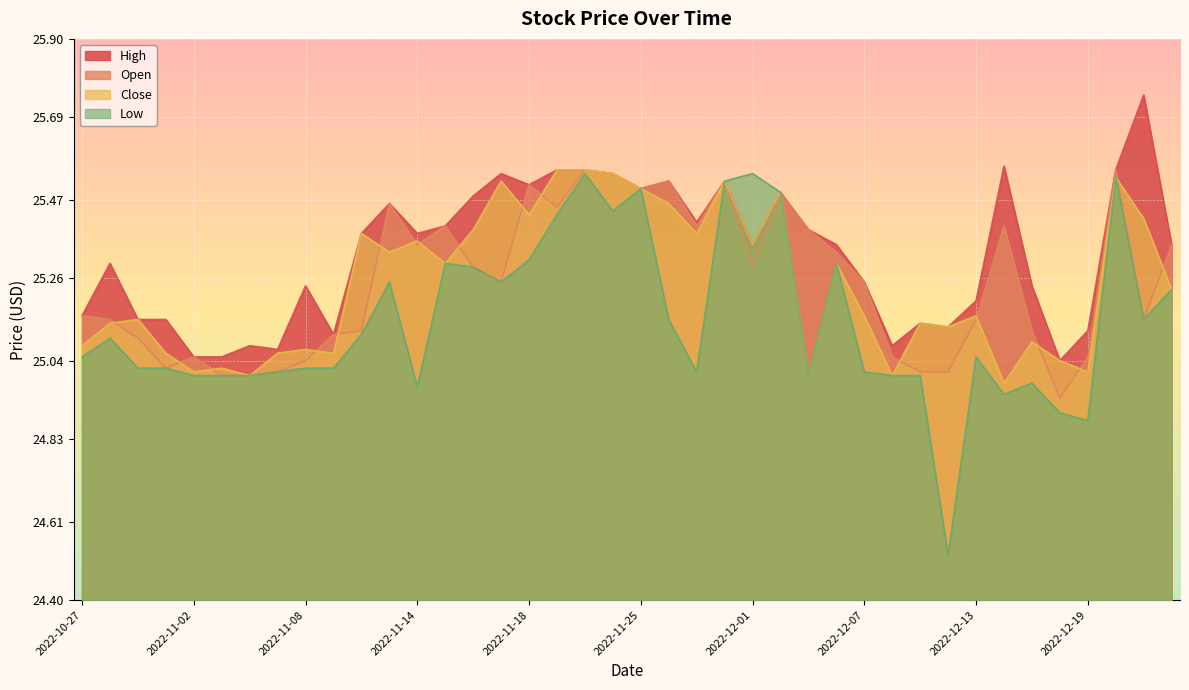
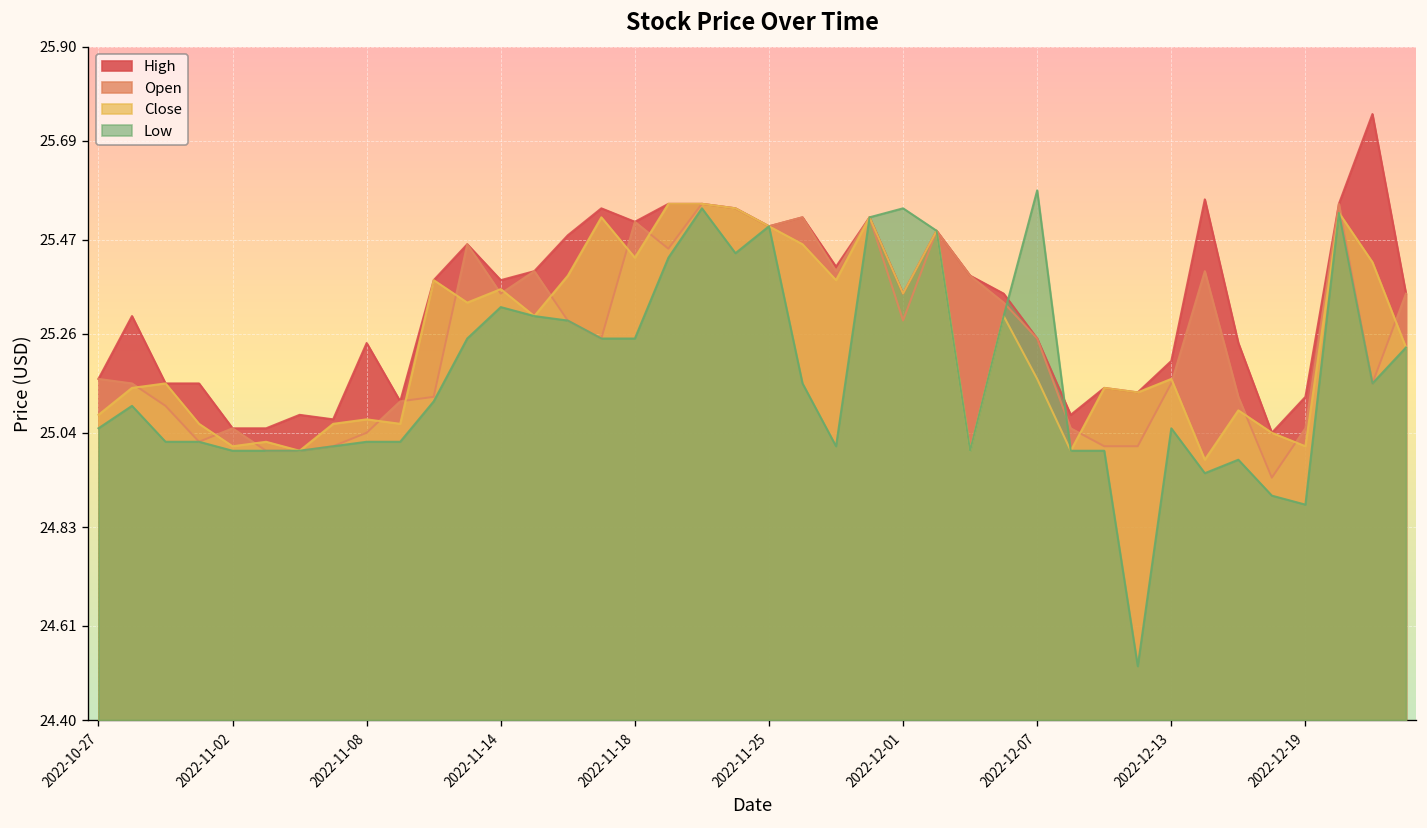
  {
    "Low": {
      "2022-10-27": 25.05,
      "2022-11-02": 25.00,
      "2022-11-08": 25.02,
-     "2022-11-14": 24.97,
-     "2022-11-18": 25.31,
+     "2022-11-14": 25.32,
+     "2022-11-18": 25.25,
      "2022-12-01": 25.54,
-     "2022-12-07": 25.01,
+     "2022-12-07": 25.58,
      "2022-12-13": 25.05,
      "2022-12-19": 24.88
    }
  }
